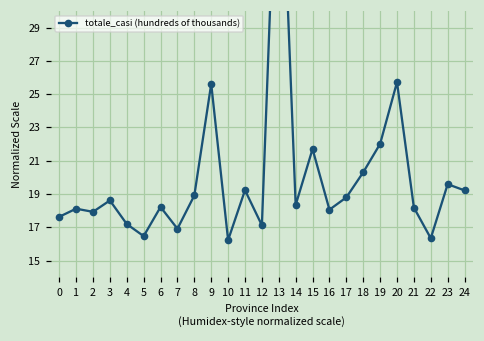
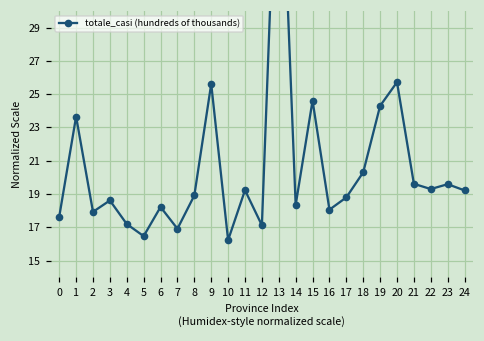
  {
    "0": 17.6,
-   "1": 18.1,
+   "1": 23.7,
    "2": 17.9,
    "3": 18.6,
    "4": 17.2,
    "5": 16.5,
    "6": 18.2,
    "7": 16.9,
    "8": 18.9,
    "9": 25.6,
    "10": 16.2,
    "11": 19.2,
    "12": 17.1,
    "14": 18.3,
-   "15": 21.7,
+   "15": 24.6,
    "16": 18.1,
    "17": 18.8,
    "18": 20.3,
-   "19": 22.0,
+   "19": 24.3,
    "20": 25.7,
-   "21": 18.2,
-   "22": 16.3,
+   "21": 19.6,
+   "22": 19.3,
    "23": 19.6,
    "24": 19.2
  }
